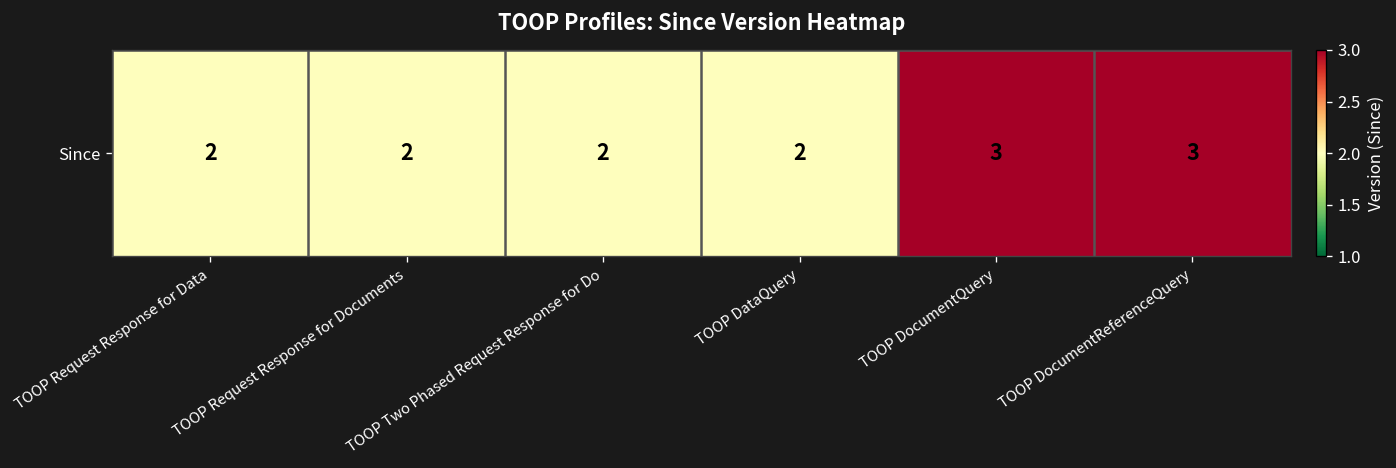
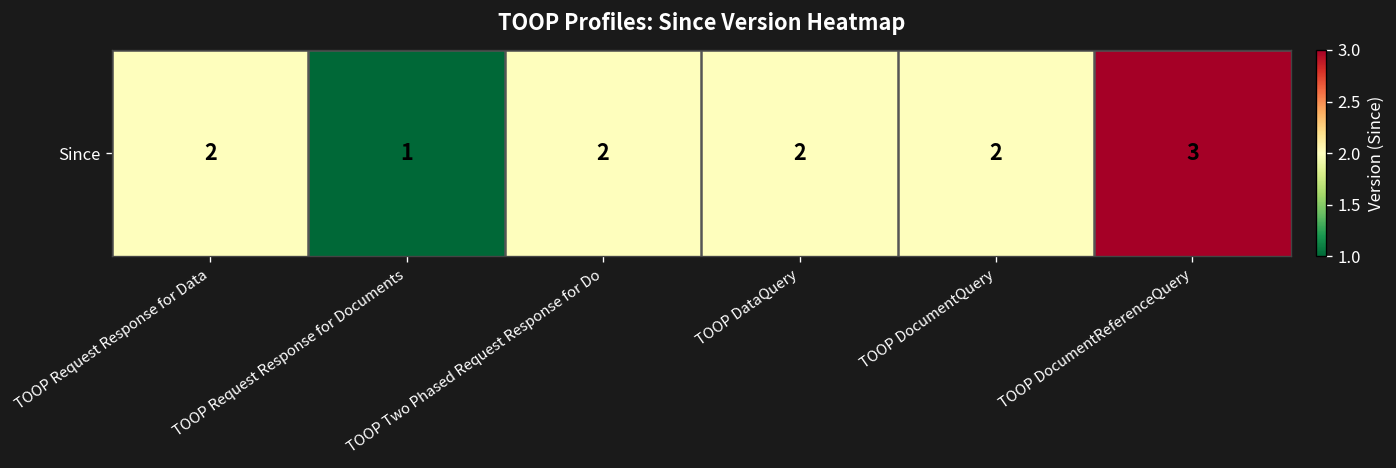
  {
    "Since": {
      "TOOP Request Response for Data": 2,
-     "TOOP Request Response for Documents": 2,
+     "TOOP Request Response for Documents": 1,
      "TOOP Two Phased Request Response for Do": 2,
      "TOOP DataQuery": 2,
-     "TOOP DocumentQuery": 3,
+     "TOOP DocumentQuery": 2,
      "TOOP DocumentReferenceQuery": 3
    }
  }
